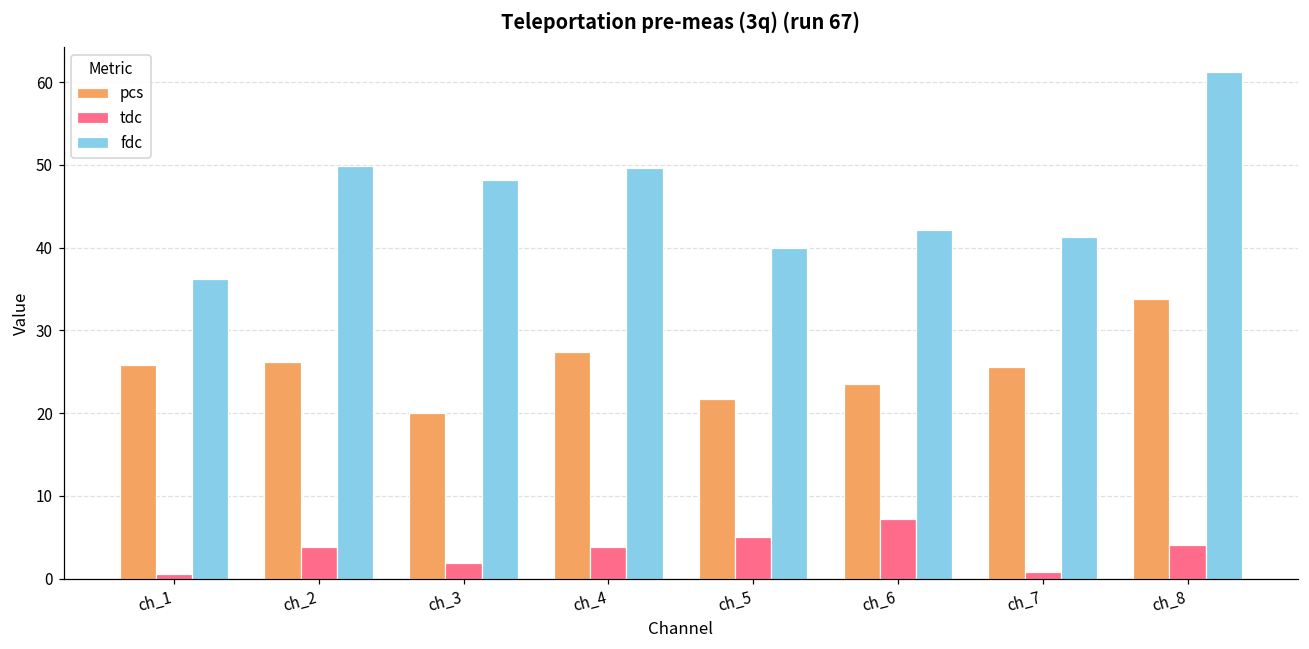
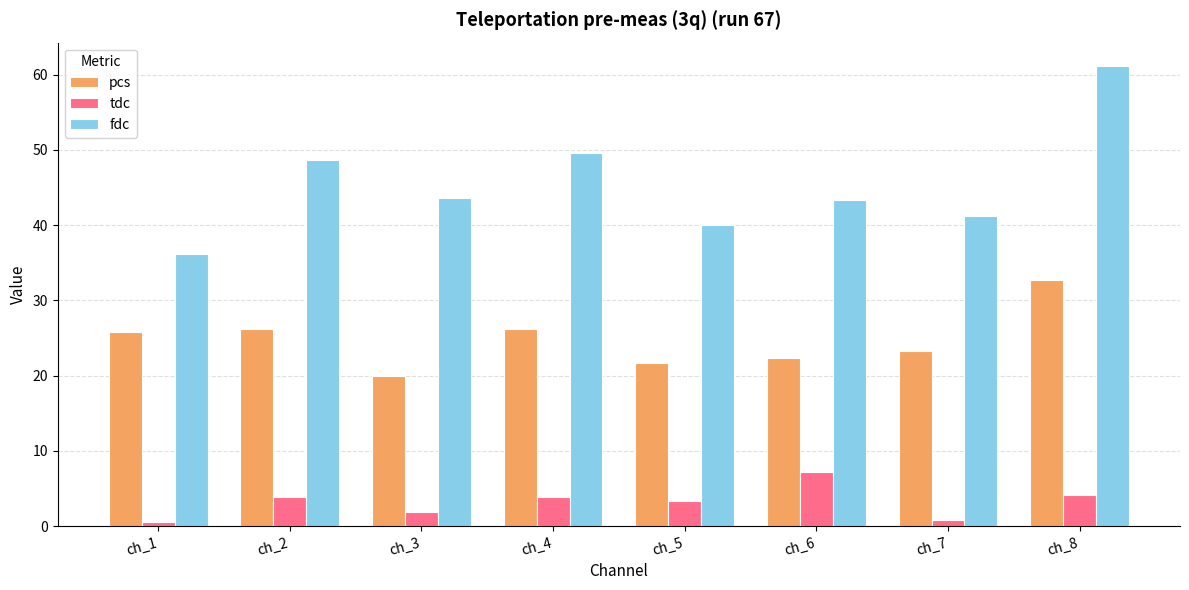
  {
    "pcs": {
      "ch_1": 26,
      "ch_2": 26,
      "ch_3": 20,
-     "ch_4": 27,
+     "ch_4": 26,
      "ch_5": 22,
-     "ch_6": 24,
-     "ch_7": 26,
-     "ch_8": 34
+     "ch_6": 22,
+     "ch_7": 23,
+     "ch_8": 33
    },
    "tdc": {
      "ch_1": 1,
      "ch_2": 4,
      "ch_3": 2,
      "ch_4": 4,
-     "ch_5": 5,
+     "ch_5": 3,
      "ch_6": 7,
      "ch_7": 1,
      "ch_8": 4
    },
    "fdc": {
      "ch_1": 36,
-     "ch_2": 50,
-     "ch_3": 48,
+     "ch_2": 49,
+     "ch_3": 44,
      "ch_4": 50,
      "ch_5": 40,
-     "ch_6": 42,
+     "ch_6": 43,
      "ch_7": 41,
      "ch_8": 61
    }
  }
